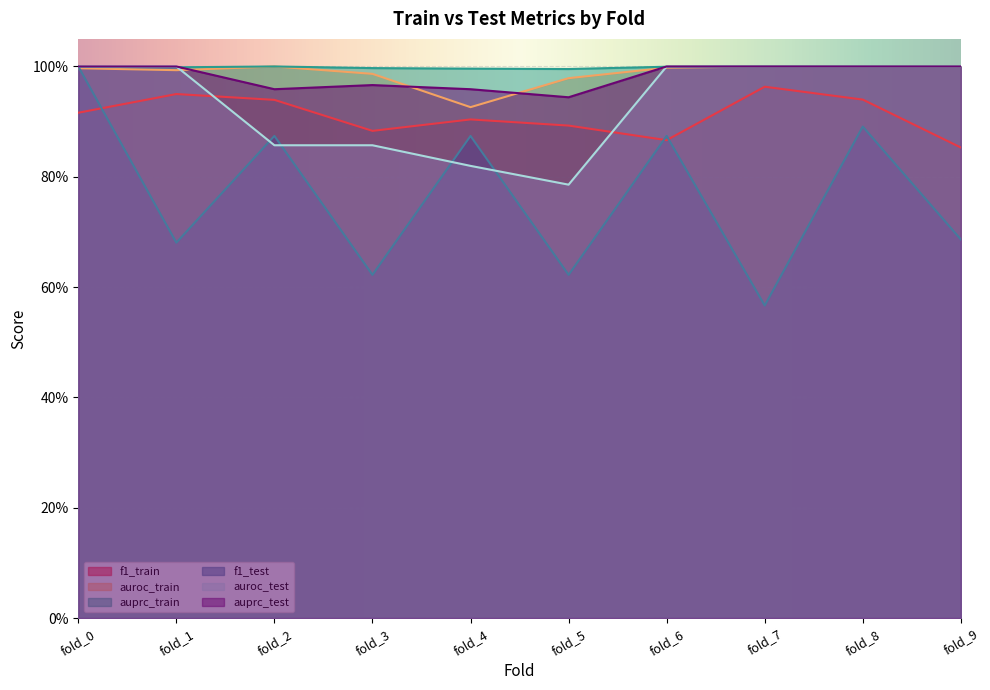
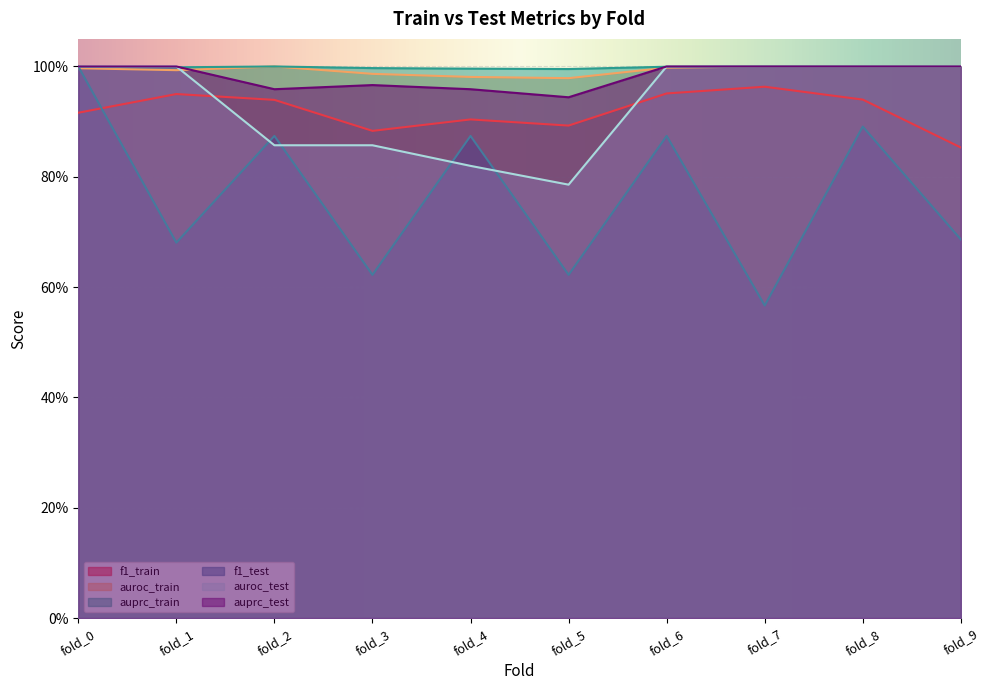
  {
    "f1_train": {
      "fold_0": "92%",
      "fold_1": "95%",
      "fold_2": "94%",
      "fold_3": "88%",
      "fold_4": "90%",
      "fold_5": "89%",
-     "fold_6": "87%",
+     "fold_6": "95%",
      "fold_7": "96%",
      "fold_8": "94%",
      "fold_9": "85%"
    },
    "auroc_train": {
      "fold_1": "99%",
      "fold_3": "99%",
-     "fold_4": "93%",
+     "fold_4": "98%",
      "fold_5": "98%"
    },
    "auroc_test": {
      "fold_2": "86%",
      "fold_3": "86%",
      "fold_4": "82%",
      "fold_5": "79%"
    },
    "auprc_test": {
      "fold_2": "96%",
      "fold_3": "97%",
      "fold_4": "96%",
      "fold_5": "94%"
    }
  }
